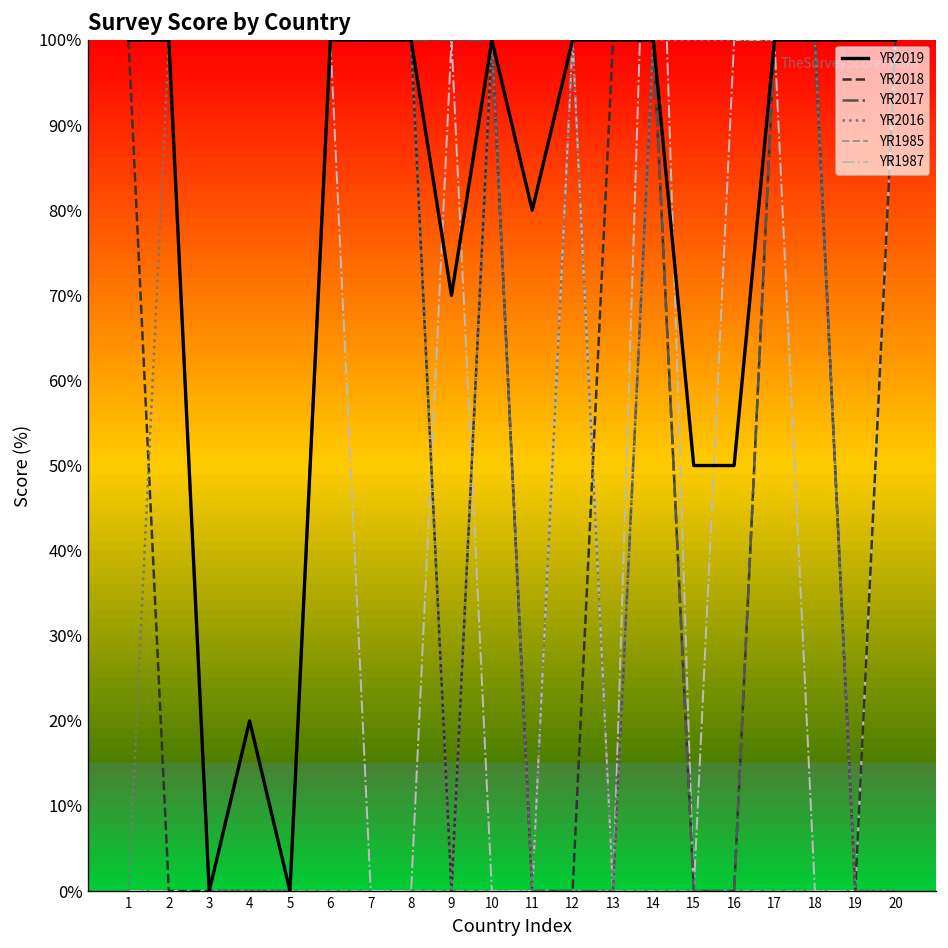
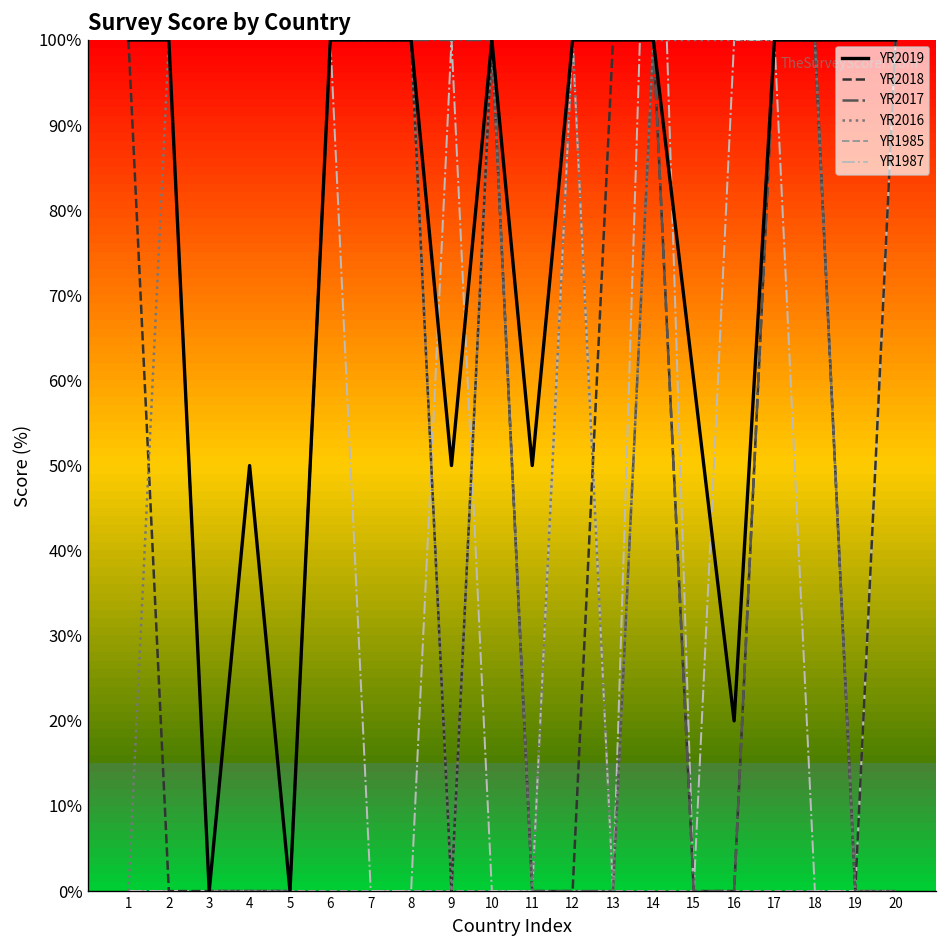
  {
    "YR2019": {
-     "4": "20%",
-     "9": "70%",
-     "11": "80%",
-     "15": "50%",
-     "16": "50%",
+     "4": "50%",
+     "9": "50%",
+     "11": "50%",
+     "15": "60%",
+     "16": "20%",
      "19": "100%"
    }
  }
